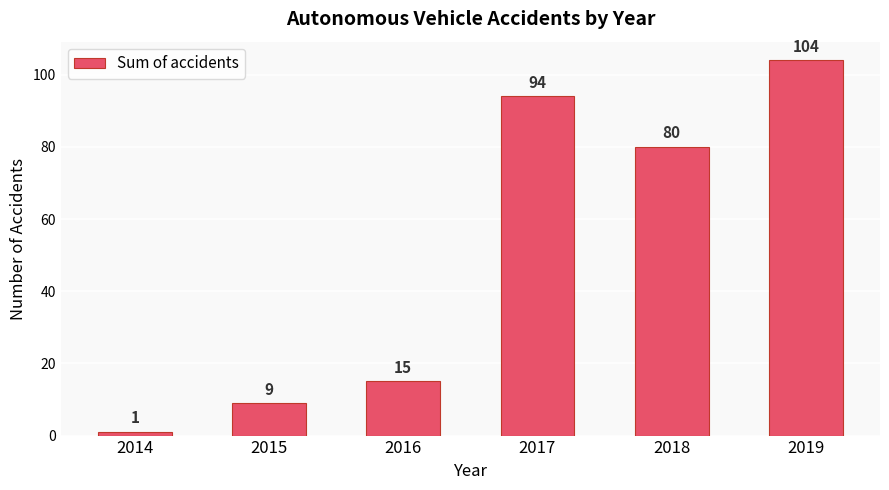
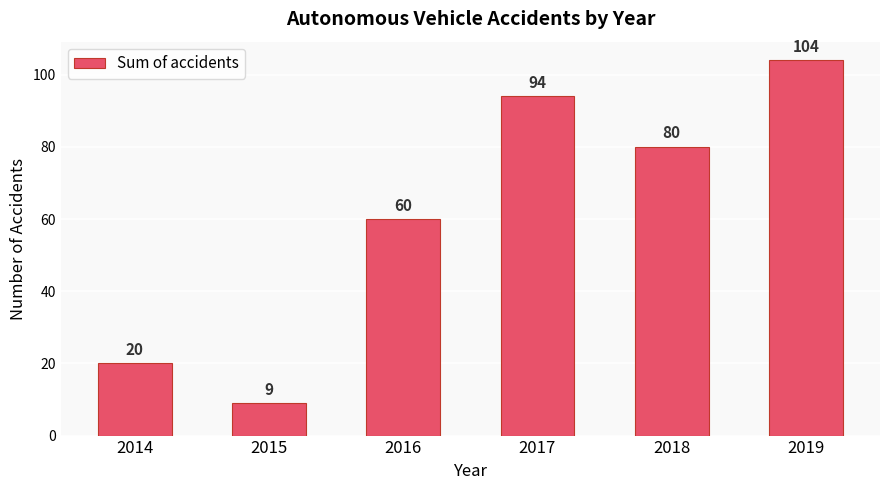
  {
-   "2014": 1,
+   "2014": 20,
    "2015": 9,
-   "2016": 15,
+   "2016": 60,
    "2017": 94,
    "2018": 80,
    "2019": 104
  }
